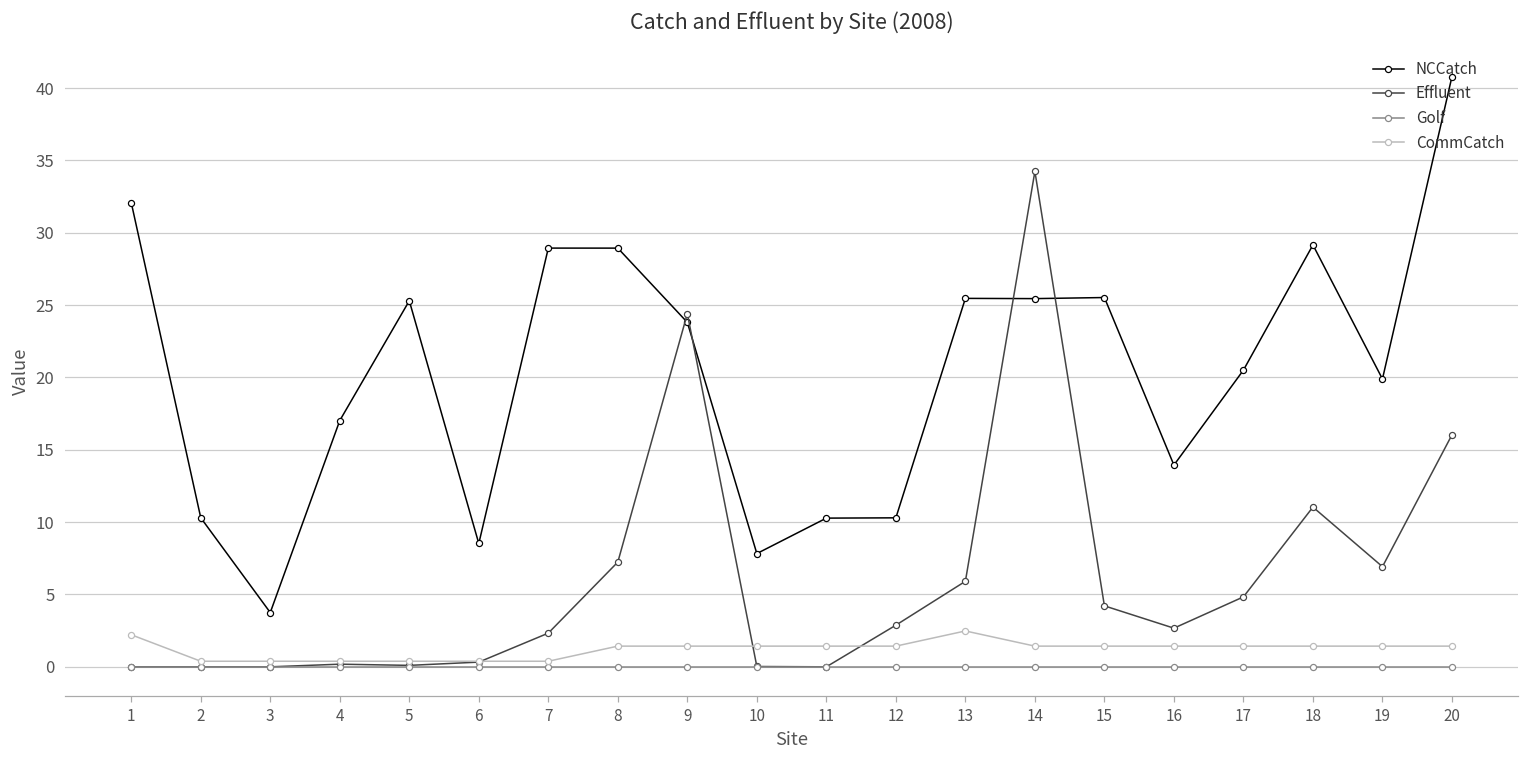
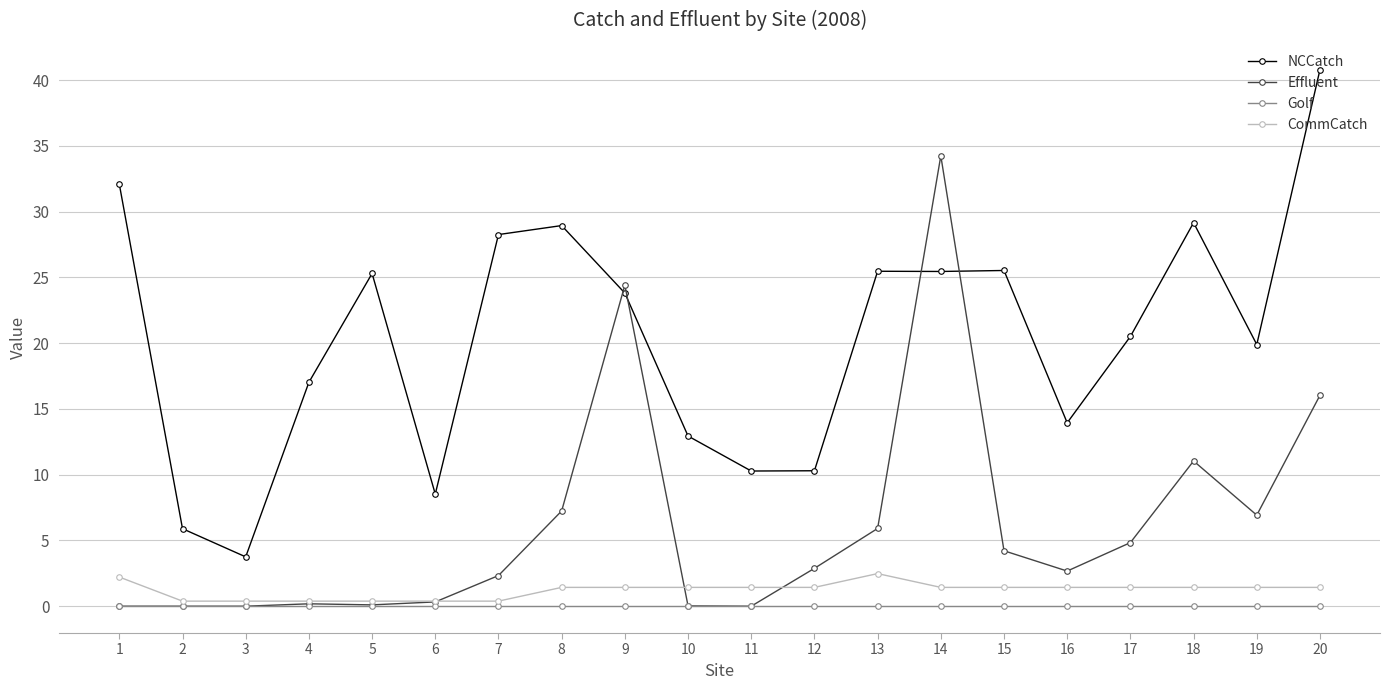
  {
    "NCCatch": {
      "1": 32.1,
-     "2": 10.3,
+     "2": 5.9,
      "3": 3.8,
      "4": 17.0,
      "5": 25.3,
      "6": 8.5,
-     "7": 28.9,
+     "7": 28.3,
      "8": 28.9,
      "9": 23.8,
-     "10": 7.8,
+     "10": 12.9,
      "11": 10.3,
      "12": 10.3,
      "13": 25.5,
      "14": 25.4,
      "15": 25.5,
      "16": 13.9,
      "17": 20.5,
      "18": 29.2,
      "19": 19.9,
      "20": 40.8
    },
    "Effluent": {
      "7": 2.3,
      "8": 7.2,
      "9": 24.4,
      "12": 2.9,
      "13": 5.9,
      "14": 34.2,
      "15": 4.2,
      "16": 2.7,
      "17": 4.8,
      "18": 11.0,
      "19": 6.9,
      "20": 16.0
    },
    "Golf": {
      "6": 0.0,
      "7": 0.0,
      "8": 0.0,
      "9": 0.0,
      "12": 0.0,
      "13": 0.0,
      "14": 0.0,
      "15": 0.0,
      "16": 0.0,
      "17": 0.0,
      "18": 0.0,
      "19": 0.0,
      "20": 0.0
    },
    "CommCatch": {
      "1": 2.2,
      "2": 0.4,
      "3": 0.4,
      "4": 0.4,
      "5": 0.4,
      "7": 0.4,
      "8": 1.4,
      "9": 1.4,
      "10": 1.4,
      "11": 1.4,
      "12": 1.4,
      "13": 2.5,
      "14": 1.4,
      "15": 1.4,
      "16": 1.4,
      "17": 1.4,
      "18": 1.4,
      "19": 1.4,
      "20": 1.4
    }
  }
